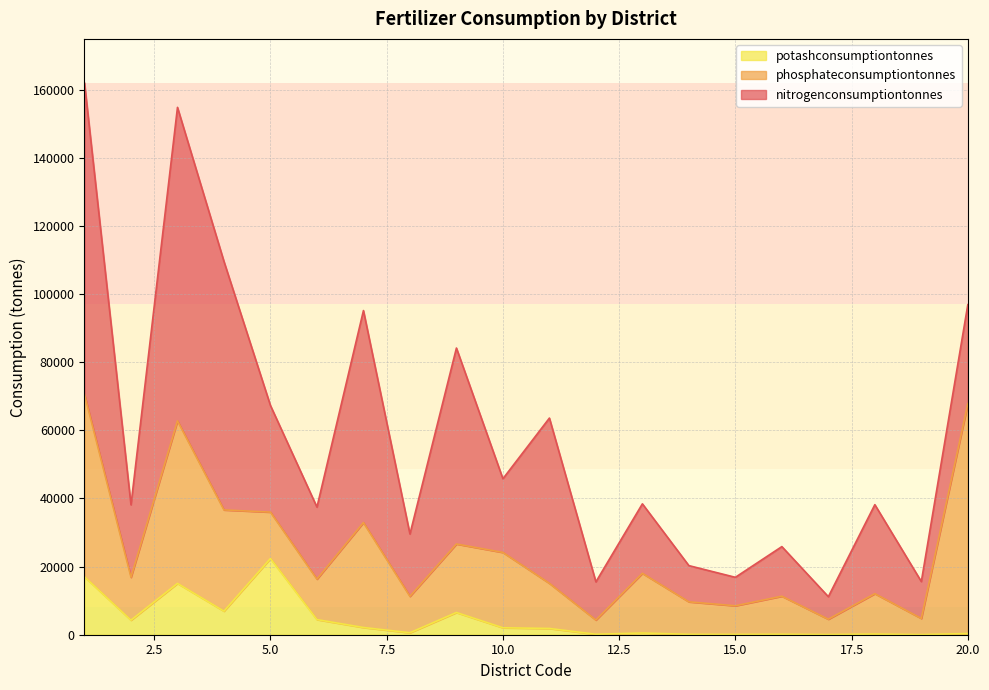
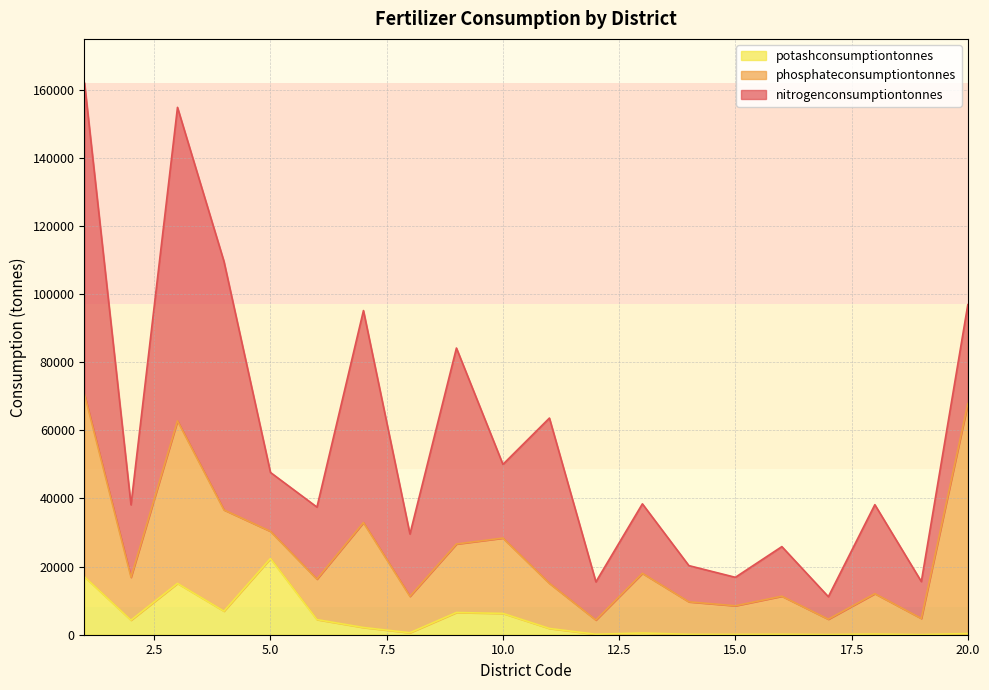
  {
    "potashconsumptiontonnes": {
      "5.0": 22000,
-     "10.0": 2000,
+     "10.0": 6000,
      "15.0": 0,
      "20.0": 0
    },
    "phosphateconsumptiontonnes": {
-     "5.0": 14000,
+     "5.0": 8000,
      "10.0": 22000,
      "15.0": 8000,
      "20.0": 67000
    },
    "nitrogenconsumptiontonnes": {
-     "5.0": 31000,
+     "5.0": 17000,
      "10.0": 22000,
      "15.0": 8000,
      "20.0": 29000
    }
  }
